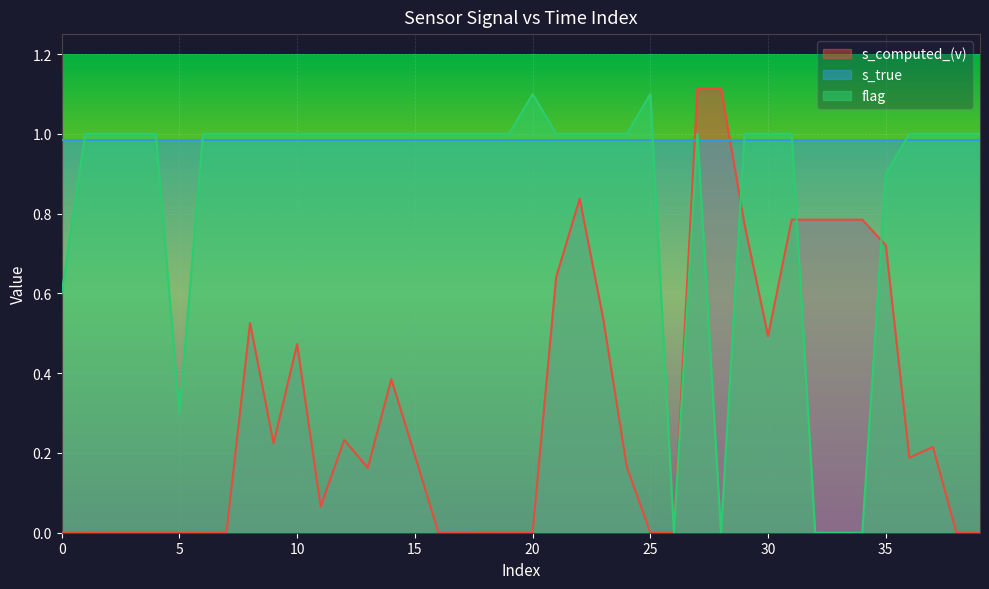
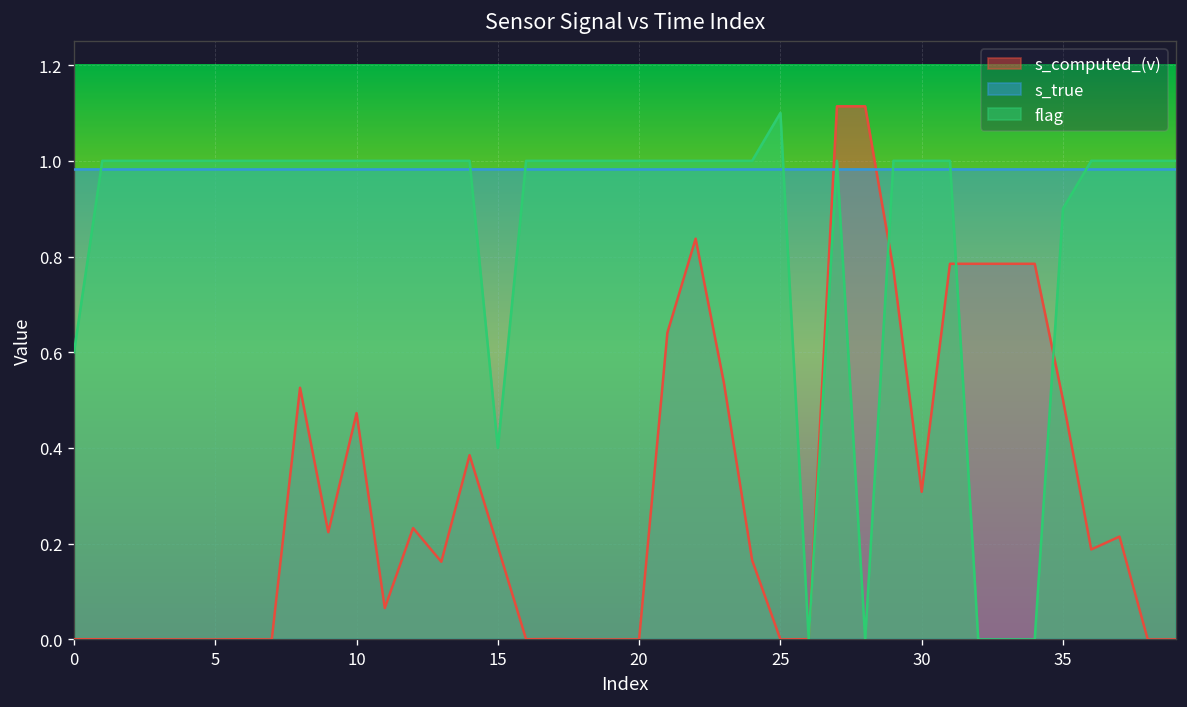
  {
    "s_computed_(v)": {
      "0": 0.00,
      "5": 0.00,
      "10": 0.47,
      "15": 0.19,
      "20": 0.00,
      "25": 0.00,
-     "30": 0.49,
-     "35": 0.72
+     "30": 0.31,
+     "35": 0.50
    },
    "s_true": {
      "0": 0.98,
      "5": 0.98,
      "10": 0.98,
      "15": 0.98,
      "20": 0.98,
      "25": 0.98,
      "30": 0.98,
      "35": 0.98
    },
    "flag": {
      "0": 0.6,
-     "5": 0.3,
+     "5": 1.0,
      "10": 1.0,
-     "15": 1.0,
-     "20": 1.1,
+     "15": 0.4,
+     "20": 1.0,
      "25": 1.1,
      "30": 1.0,
      "35": 0.9
    }
  }
